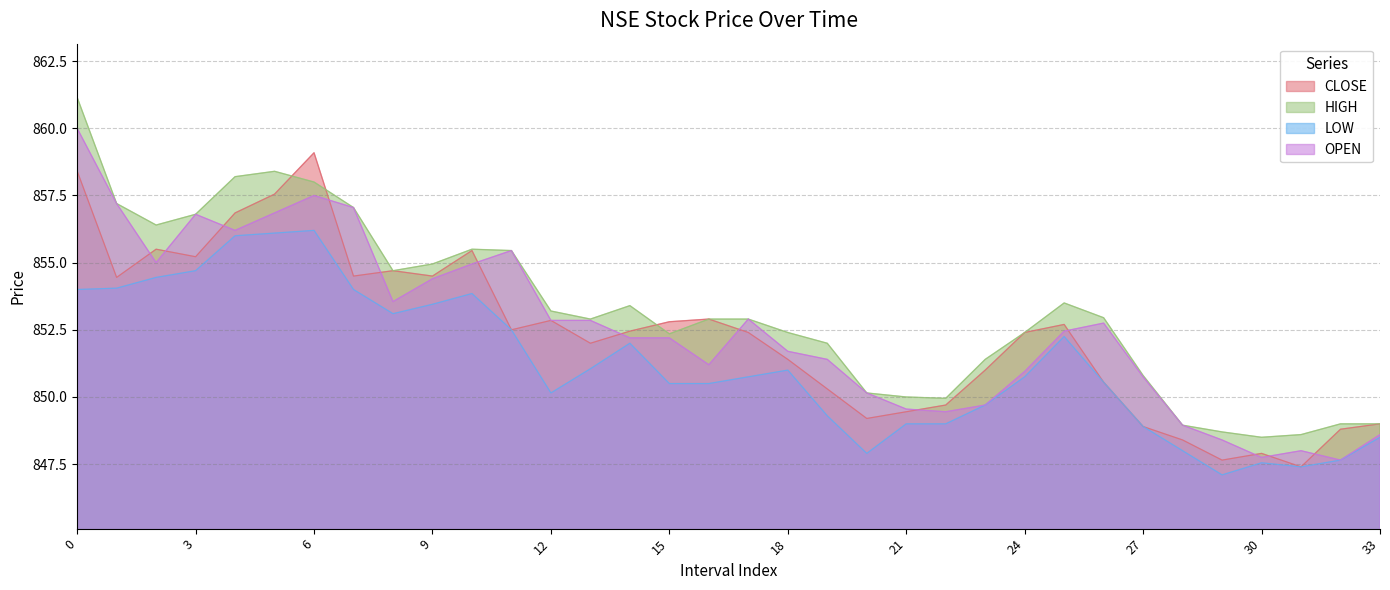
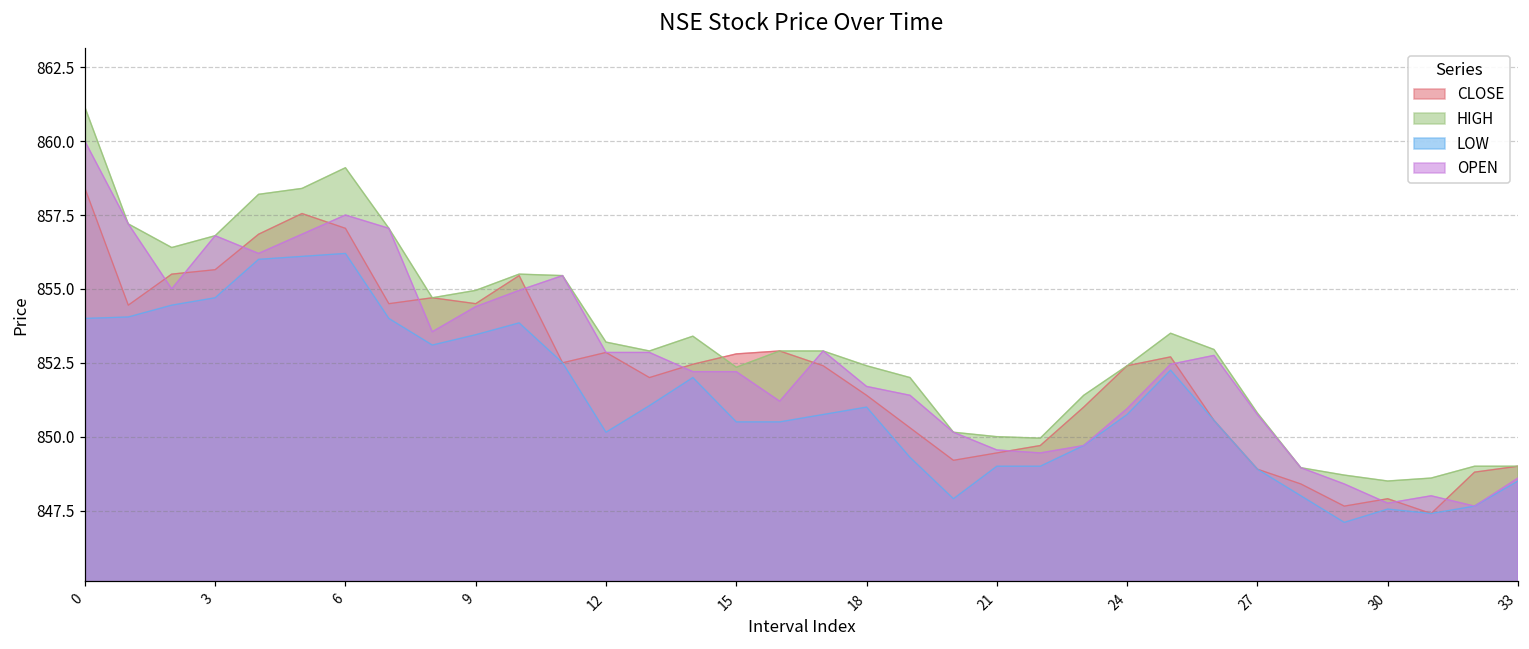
  {
    "CLOSE": {
      "0": 858.4,
-     "3": 855.2,
-     "6": 859.1,
+     "3": 855.7,
+     "6": 857.1,
      "9": 854.5,
      "15": 852.8,
      "18": 851.4,
      "21": 849.5,
      "30": 847.9
    },
    "HIGH": {
      "0": 861.2,
-     "6": 858.0,
+     "6": 859.1,
      "9": 855.0,
      "12": 853.2,
      "15": 852.4,
      "18": 852.4,
      "21": 850.0,
      "30": 848.5
    },
    "LOW": {
      "0": 854.0,
      "3": 854.7,
      "6": 856.2,
      "9": 853.5,
      "12": 850.2,
      "15": 850.5,
      "18": 851.0,
      "21": 849.0,
      "24": 850.8,
      "30": 847.6,
      "33": 848.5
    },
    "OPEN": {
      "0": 860.0,
      "6": 857.5,
      "9": 854.4,
      "15": 852.2,
      "18": 851.7,
      "21": 849.6,
      "24": 851.0,
      "30": 847.8,
      "33": 848.6
    }
  }
